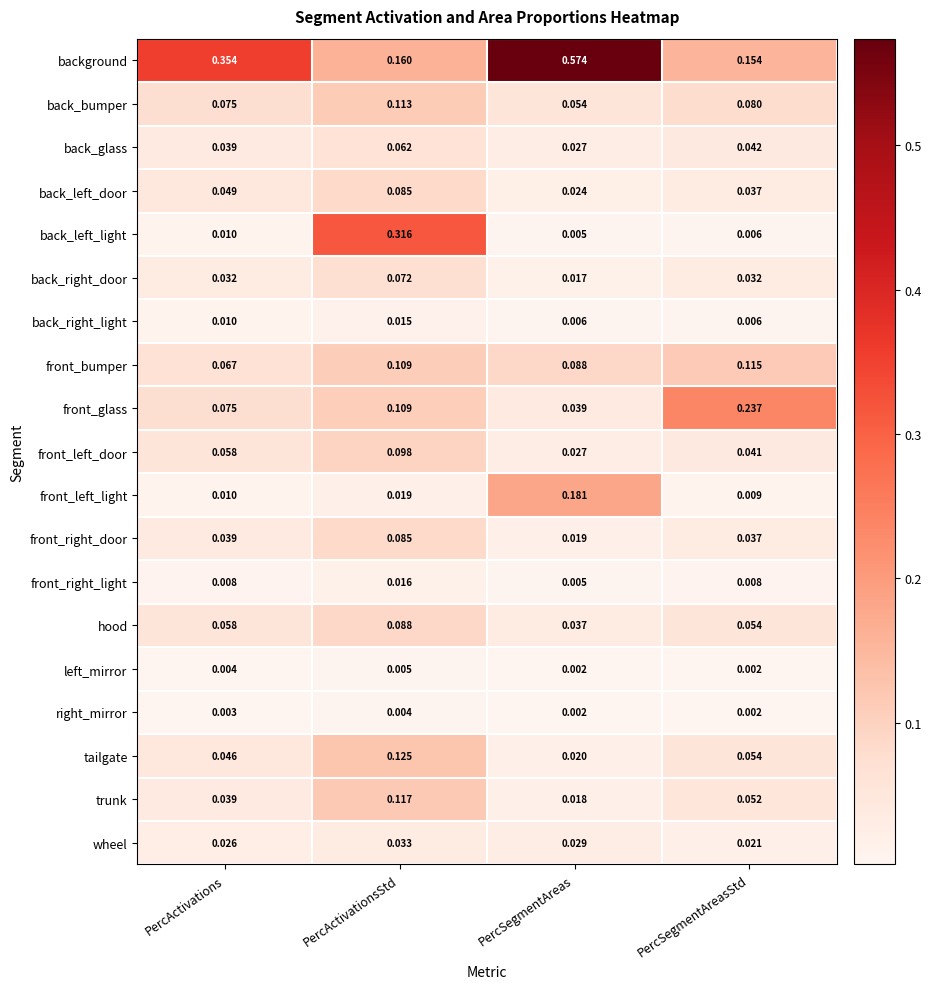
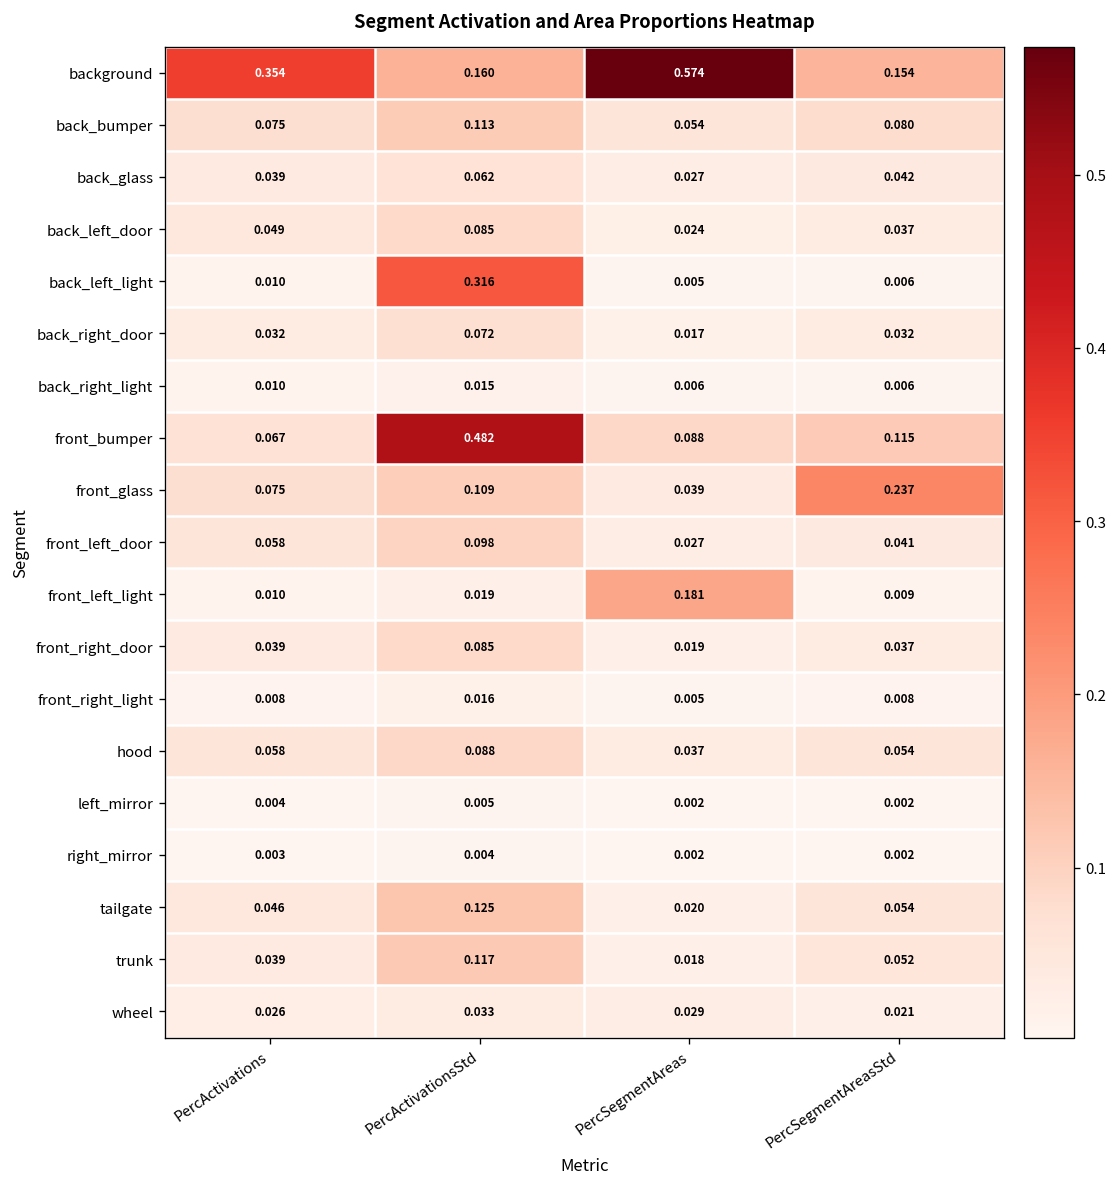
  {
    "background": {
      "PercActivations": 0.354,
      "PercActivationsStd": 0.160,
      "PercSegmentAreas": 0.574,
      "PercSegmentAreasStd": 0.154
    },
    "back_bumper": {
      "PercActivations": 0.075,
      "PercActivationsStd": 0.113,
      "PercSegmentAreas": 0.054,
      "PercSegmentAreasStd": 0.080
    },
    "back_glass": {
      "PercActivations": 0.039,
      "PercActivationsStd": 0.062,
      "PercSegmentAreas": 0.027,
      "PercSegmentAreasStd": 0.042
    },
    "back_left_door": {
      "PercActivations": 0.049,
      "PercActivationsStd": 0.085,
      "PercSegmentAreas": 0.024,
      "PercSegmentAreasStd": 0.037
    },
    "back_left_light": {
      "PercActivations": 0.010,
      "PercActivationsStd": 0.316,
      "PercSegmentAreas": 0.005,
      "PercSegmentAreasStd": 0.006
    },
    "back_right_door": {
      "PercActivations": 0.032,
      "PercActivationsStd": 0.072,
      "PercSegmentAreas": 0.017,
      "PercSegmentAreasStd": 0.032
    },
    "back_right_light": {
      "PercActivations": 0.010,
      "PercActivationsStd": 0.015,
      "PercSegmentAreas": 0.006,
      "PercSegmentAreasStd": 0.006
    },
    "front_bumper": {
      "PercActivations": 0.067,
-     "PercActivationsStd": 0.109,
+     "PercActivationsStd": 0.482,
      "PercSegmentAreas": 0.088,
      "PercSegmentAreasStd": 0.115
    },
    "front_glass": {
      "PercActivations": 0.075,
      "PercActivationsStd": 0.109,
      "PercSegmentAreas": 0.039,
      "PercSegmentAreasStd": 0.237
    },
    "front_left_door": {
      "PercActivations": 0.058,
      "PercActivationsStd": 0.098,
      "PercSegmentAreas": 0.027,
      "PercSegmentAreasStd": 0.041
    },
    "front_left_light": {
      "PercActivations": 0.010,
      "PercActivationsStd": 0.019,
      "PercSegmentAreas": 0.181,
      "PercSegmentAreasStd": 0.009
    },
    "front_right_door": {
      "PercActivations": 0.039,
      "PercActivationsStd": 0.085,
      "PercSegmentAreas": 0.019,
      "PercSegmentAreasStd": 0.037
    },
    "front_right_light": {
      "PercActivations": 0.008,
      "PercActivationsStd": 0.016,
      "PercSegmentAreas": 0.005,
      "PercSegmentAreasStd": 0.008
    },
    "hood": {
      "PercActivations": 0.058,
      "PercActivationsStd": 0.088,
      "PercSegmentAreas": 0.037,
      "PercSegmentAreasStd": 0.054
    },
    "left_mirror": {
      "PercActivations": 0.004,
      "PercActivationsStd": 0.005,
      "PercSegmentAreas": 0.002,
      "PercSegmentAreasStd": 0.002
    },
    "right_mirror": {
      "PercActivations": 0.003,
      "PercActivationsStd": 0.004,
      "PercSegmentAreas": 0.002,
      "PercSegmentAreasStd": 0.002
    },
    "tailgate": {
      "PercActivations": 0.046,
      "PercActivationsStd": 0.125,
      "PercSegmentAreas": 0.020,
      "PercSegmentAreasStd": 0.054
    },
    "trunk": {
      "PercActivations": 0.039,
      "PercActivationsStd": 0.117,
      "PercSegmentAreas": 0.018,
      "PercSegmentAreasStd": 0.052
    },
    "wheel": {
      "PercActivations": 0.026,
      "PercActivationsStd": 0.033,
      "PercSegmentAreas": 0.029,
      "PercSegmentAreasStd": 0.021
    }
  }
